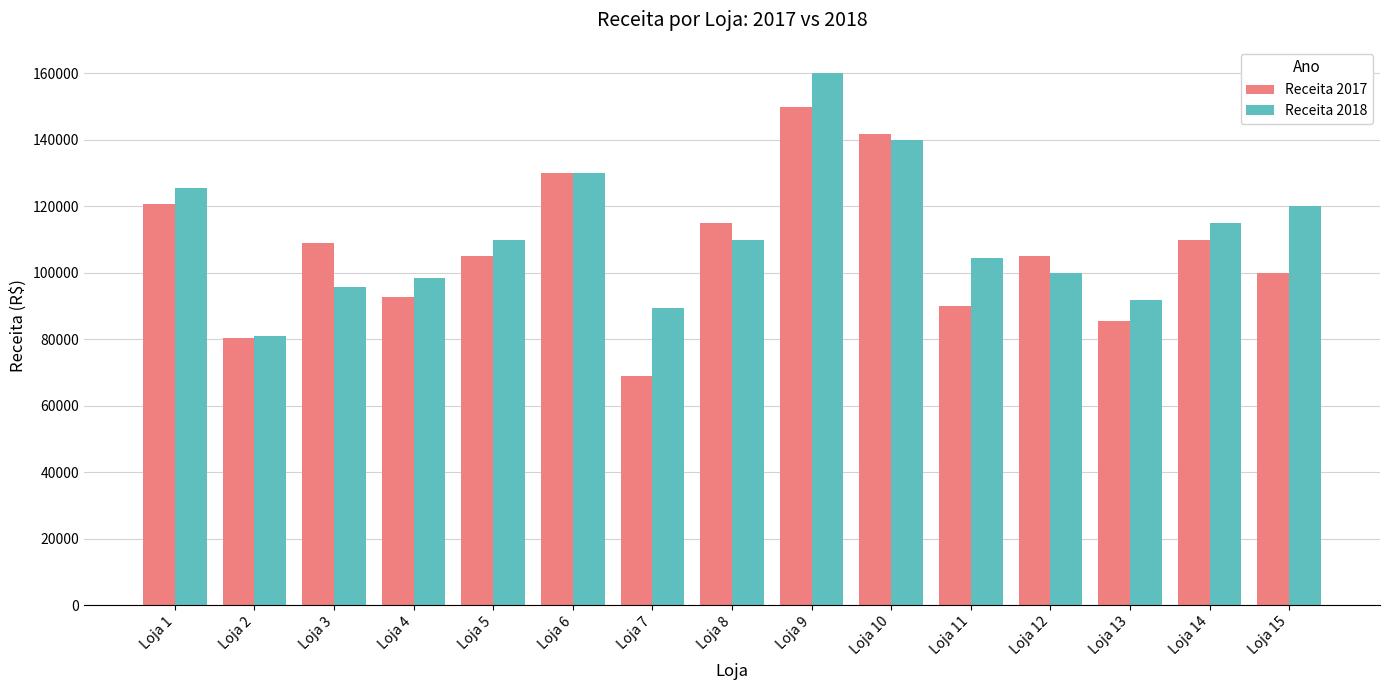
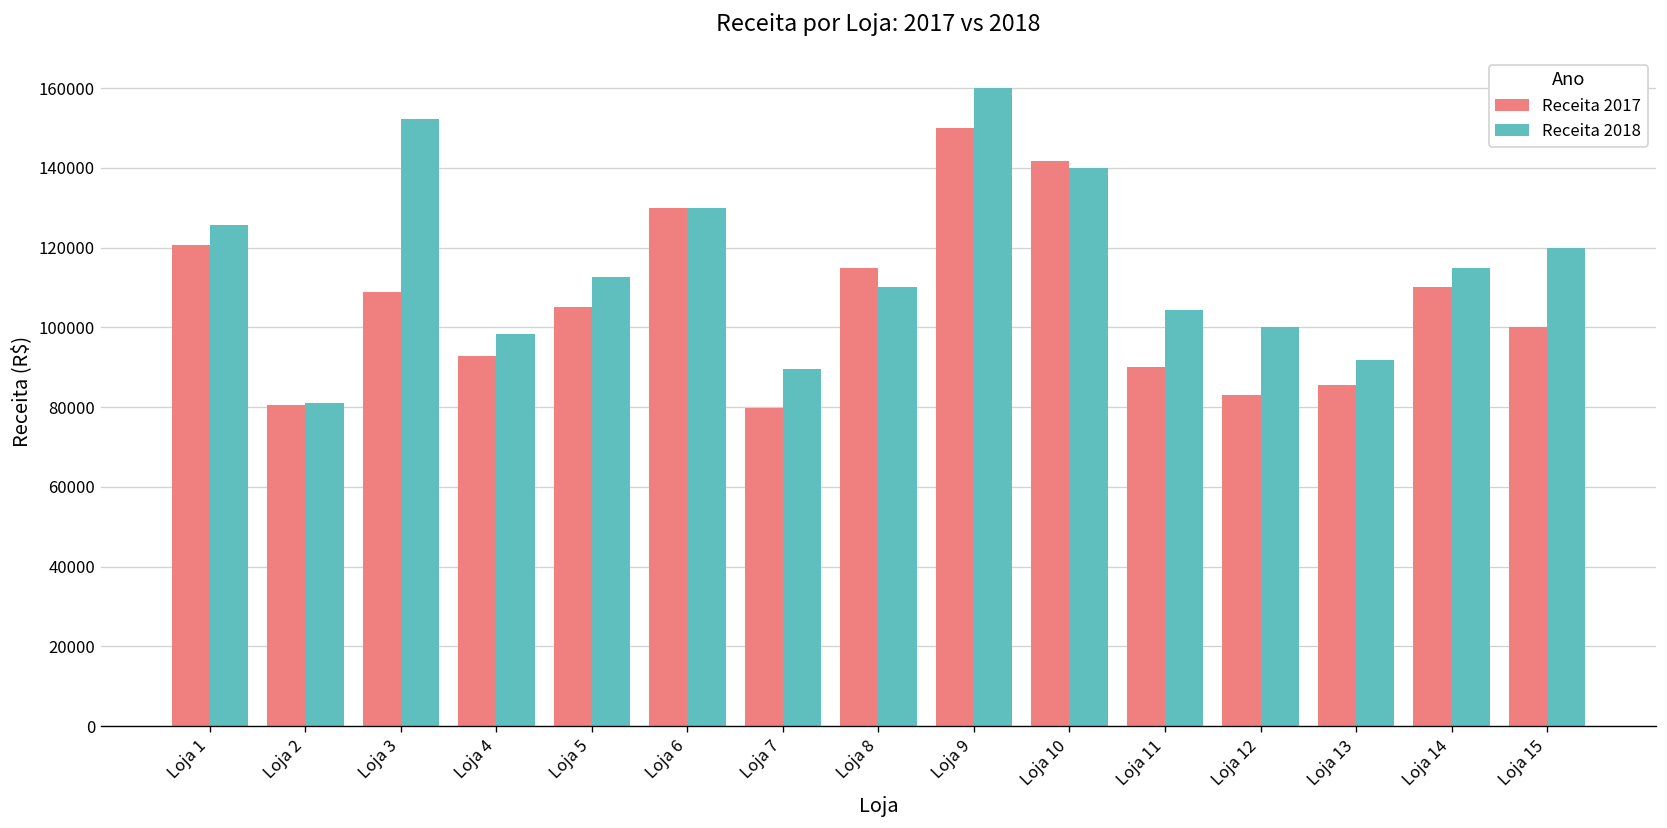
  {
    "Receita 2017": {
      "Loja 1": 121000,
      "Loja 2": 81000,
      "Loja 3": 109000,
      "Loja 4": 93000,
      "Loja 5": 105000,
      "Loja 6": 130000,
-     "Loja 7": 69000,
+     "Loja 7": 80000,
      "Loja 8": 115000,
      "Loja 9": 150000,
      "Loja 10": 142000,
      "Loja 11": 90000,
-     "Loja 12": 105000,
+     "Loja 12": 83000,
      "Loja 13": 86000,
      "Loja 14": 110000,
      "Loja 15": 100000
    },
    "Receita 2018": {
      "Loja 1": 126000,
      "Loja 2": 81000,
-     "Loja 3": 96000,
+     "Loja 3": 152000,
      "Loja 4": 98000,
-     "Loja 5": 110000,
+     "Loja 5": 113000,
      "Loja 6": 130000,
      "Loja 7": 90000,
      "Loja 8": 110000,
      "Loja 9": 160000,
      "Loja 10": 140000,
      "Loja 11": 104000,
      "Loja 12": 100000,
      "Loja 13": 92000,
      "Loja 14": 115000,
      "Loja 15": 120000
    }
  }
